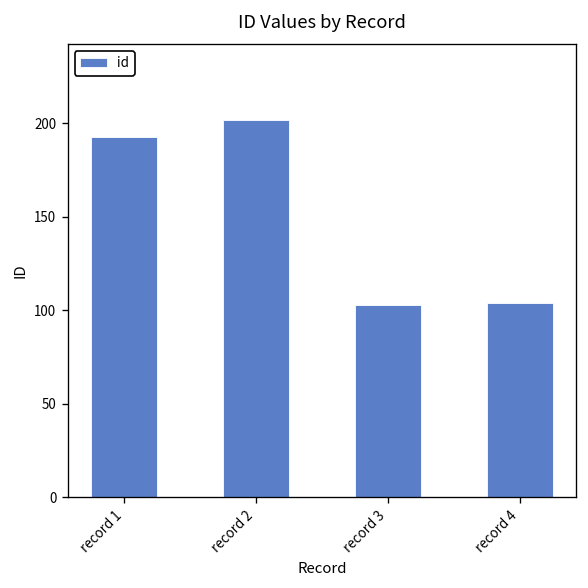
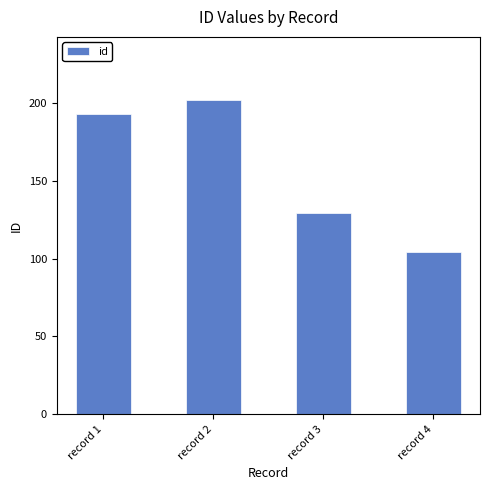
  {
    "record 1": 193,
    "record 2": 202,
-   "record 3": 103,
+   "record 3": 129,
    "record 4": 104
  }
